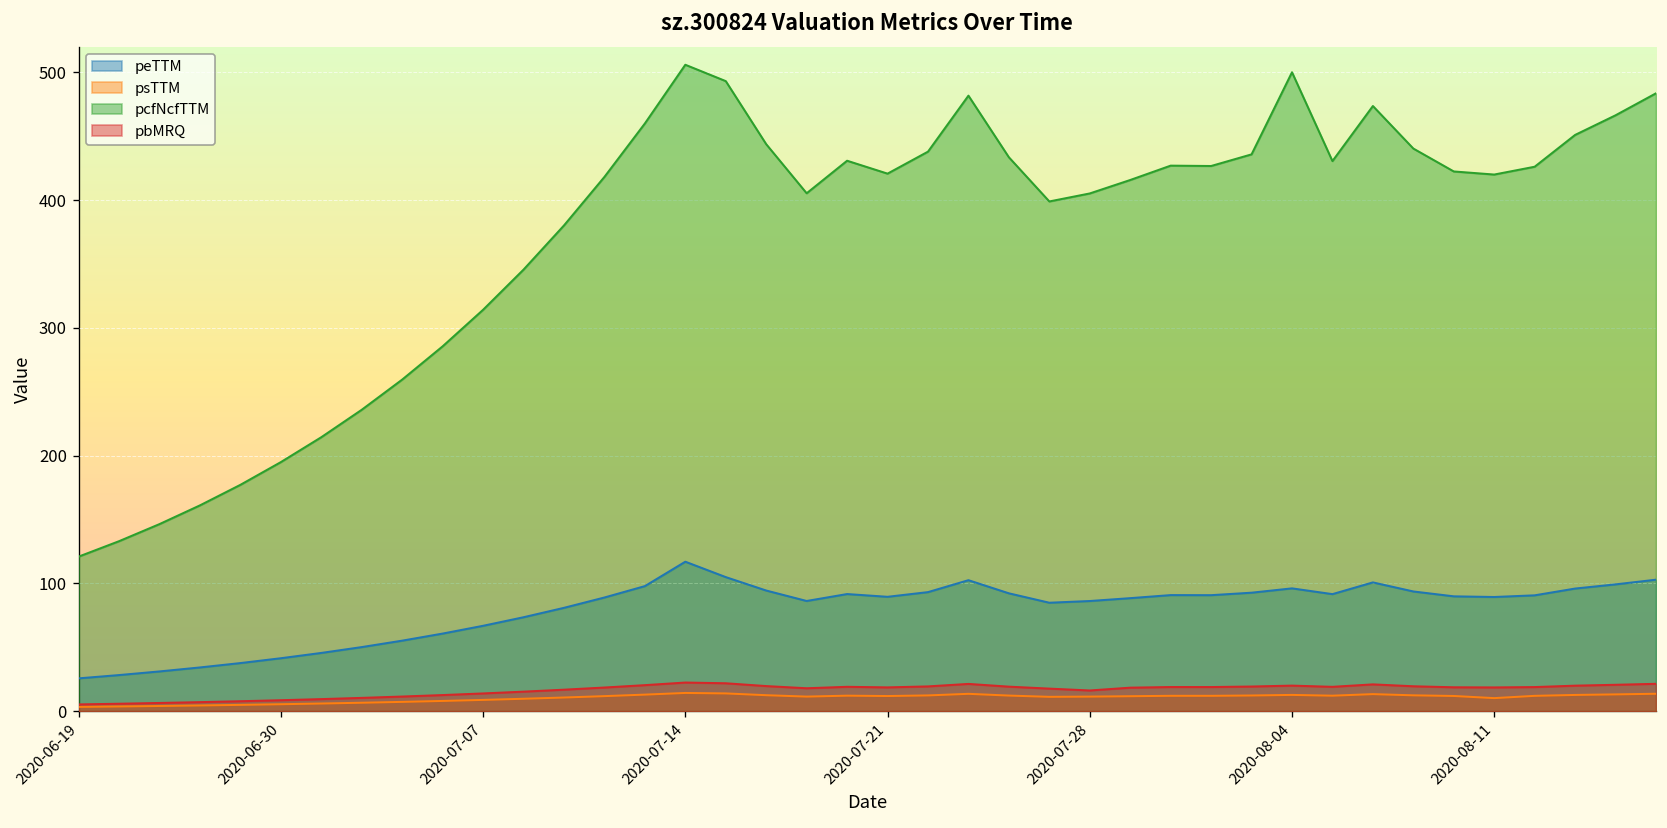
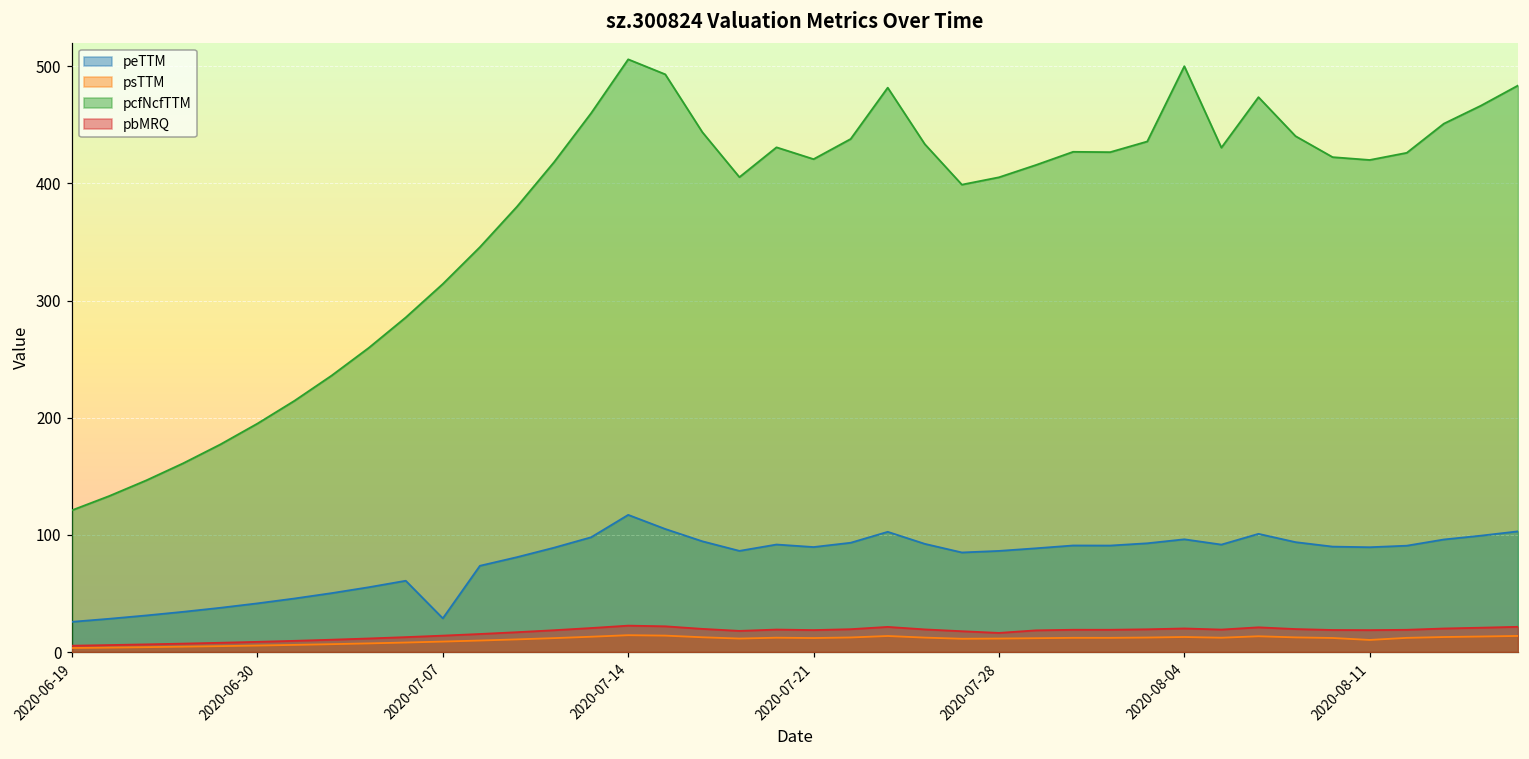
  {
    "peTTM": {
      "2020-06-19": 26,
      "2020-06-30": 42,
-     "2020-07-07": 67,
+     "2020-07-07": 29,
      "2020-07-14": 117,
      "2020-07-21": 90,
      "2020-07-28": 86,
      "2020-08-04": 96,
      "2020-08-11": 89
    },
    "psTTM": {
      "2020-06-30": 6,
      "2020-07-07": 9,
      "2020-07-14": 14,
      "2020-07-21": 12,
      "2020-07-28": 11,
      "2020-08-04": 13,
      "2020-08-11": 10
    },
    "pcfNcfTTM": {
      "2020-06-19": 121,
      "2020-06-30": 195,
      "2020-07-07": 314,
      "2020-07-14": 506,
      "2020-07-21": 421,
      "2020-07-28": 405,
      "2020-08-04": 500,
      "2020-08-11": 420
    },
    "pbMRQ": {
      "2020-06-30": 9,
      "2020-07-07": 14,
      "2020-07-14": 23,
      "2020-07-21": 19,
      "2020-07-28": 16,
      "2020-08-04": 20,
      "2020-08-11": 19
    }
  }
